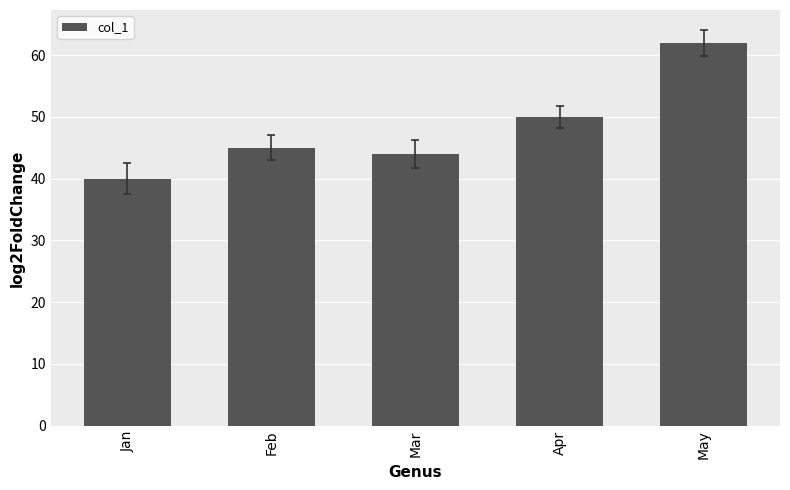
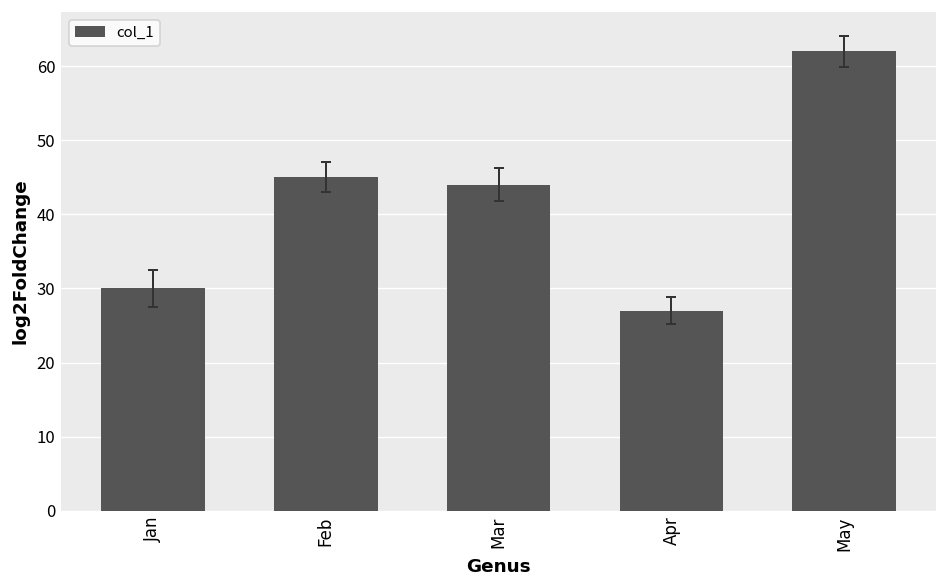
  {
    "col_1": {
-     "Jan": 40,
+     "Jan": 30,
      "Feb": 45,
      "Mar": 44,
-     "Apr": 50,
+     "Apr": 27,
      "May": 62
    }
  }
